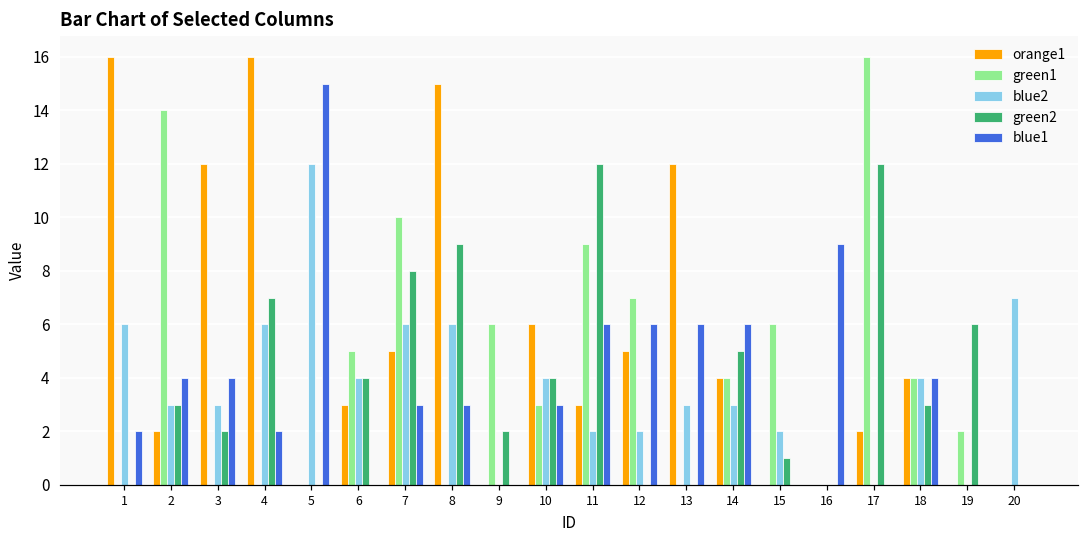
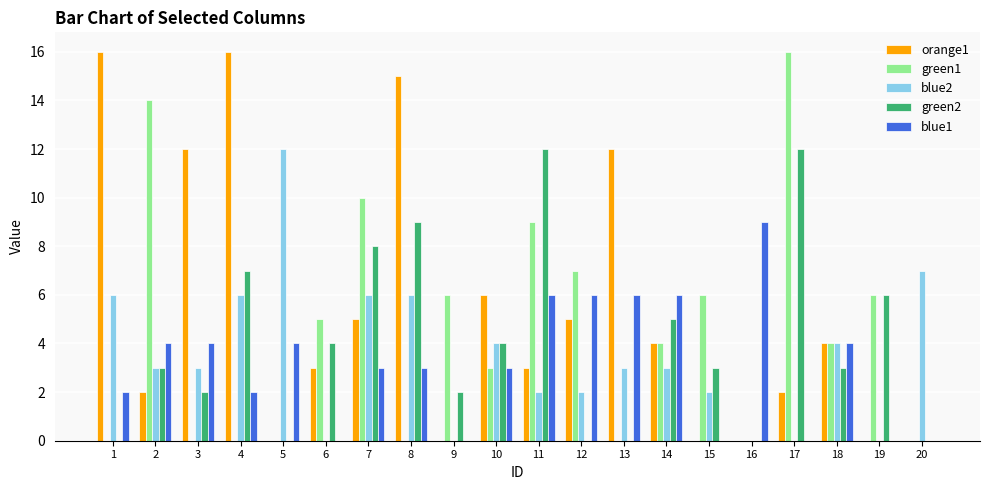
  {
    "orange1": {
      "1": 16,
      "2": 2,
      "3": 12,
      "4": 16,
      "5": 0,
      "6": 3,
      "7": 5,
      "8": 15,
      "9": 0,
      "10": 6,
      "11": 3,
      "12": 5,
      "13": 12,
      "14": 4,
      "15": 0,
      "16": 0,
      "17": 2,
      "18": 4,
      "19": 0,
      "20": 0
    },
    "green1": {
      "1": 0,
      "2": 14,
      "3": 0,
      "4": 0,
      "5": 0,
      "6": 5,
      "7": 10,
      "8": 0,
      "9": 6,
      "10": 3,
      "11": 9,
      "12": 7,
      "13": 0,
      "14": 4,
      "15": 6,
      "16": 0,
      "17": 16,
      "18": 4,
-     "19": 2,
+     "19": 6,
      "20": 0
    },
    "blue2": {
      "1": 6,
      "2": 3,
      "3": 3,
      "4": 6,
      "5": 12,
-     "6": 4,
+     "6": 0,
      "7": 6,
      "8": 6,
      "9": 0,
      "10": 4,
      "11": 2,
      "12": 2,
      "13": 3,
      "14": 3,
      "15": 2,
      "16": 0,
      "17": 0,
      "18": 4,
      "19": 0,
      "20": 7
    },
    "green2": {
      "1": 0,
      "2": 3,
      "3": 2,
      "4": 7,
      "5": 0,
      "6": 4,
      "7": 8,
      "8": 9,
      "9": 2,
      "10": 4,
      "11": 12,
      "12": 0,
      "13": 0,
      "14": 5,
-     "15": 1,
+     "15": 3,
      "16": 0,
      "17": 12,
      "18": 3,
      "19": 6,
      "20": 0
    },
    "blue1": {
      "1": 2,
      "2": 4,
      "3": 4,
      "4": 2,
-     "5": 15,
+     "5": 4,
      "6": 0,
      "7": 3,
      "8": 3,
      "9": 0,
      "10": 3,
      "11": 6,
      "12": 6,
      "13": 6,
      "14": 6,
      "15": 0,
      "16": 9,
      "17": 0,
      "18": 4,
      "19": 0,
      "20": 0
    }
  }
